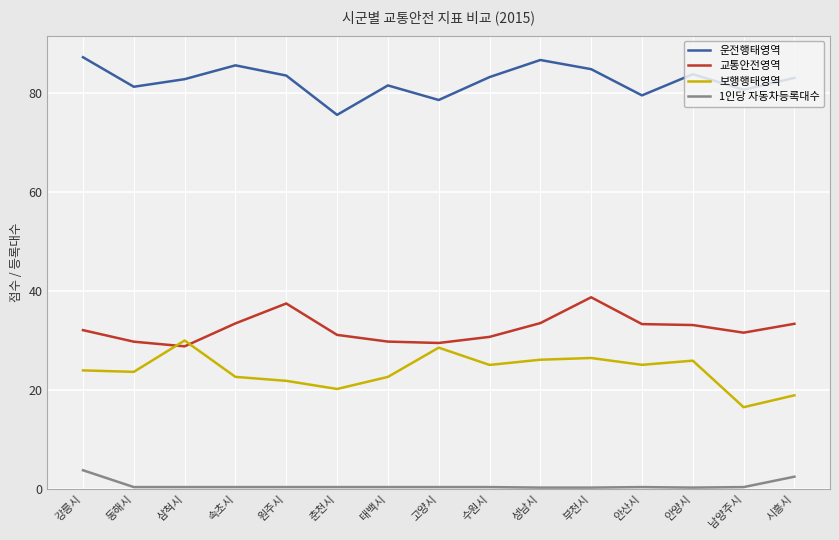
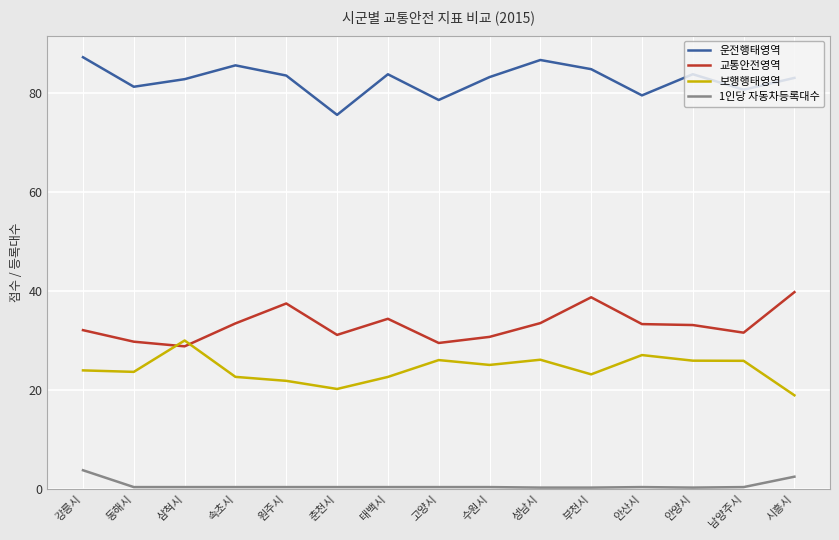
  {
    "운전행태영역": {
      "강릉시": 87,
      "동해시": 81,
      "삼척시": 83,
      "속초시": 86,
      "원주시": 83,
      "춘천시": 76,
-     "태백시": 81,
+     "태백시": 84,
      "고양시": 79,
      "수원시": 83,
      "성남시": 87,
      "부천시": 85,
      "안산시": 79
    },
    "교통안전영역": {
      "강릉시": 32,
      "동해시": 30,
      "삼척시": 29,
      "속초시": 33,
      "원주시": 37,
      "춘천시": 31,
-     "태백시": 30,
+     "태백시": 34,
      "고양시": 29,
      "수원시": 31,
      "성남시": 33,
      "부천시": 39,
      "안산시": 33,
      "안양시": 33,
      "남양주시": 32,
-     "시흥시": 33
+     "시흥시": 40
    },
    "보행행태영역": {
      "강릉시": 24,
      "동해시": 24,
      "삼척시": 30,
      "속초시": 23,
      "원주시": 22,
      "춘천시": 20,
      "태백시": 23,
-     "고양시": 29,
+     "고양시": 26,
      "수원시": 25,
      "성남시": 26,
-     "부천시": 26,
-     "안산시": 25,
+     "부천시": 23,
+     "안산시": 27,
      "안양시": 26,
-     "남양주시": 17,
+     "남양주시": 26,
      "시흥시": 19
    },
    "1인당 자동차등록대수": {
      "강릉시": 4,
      "동해시": 0,
      "삼척시": 0,
      "속초시": 0,
      "원주시": 0,
      "춘천시": 0,
      "태백시": 0,
      "고양시": 0,
      "수원시": 0,
      "성남시": 0,
      "부천시": 0,
      "안산시": 0,
      "안양시": 0,
      "남양주시": 0,
      "시흥시": 3
    }
  }
